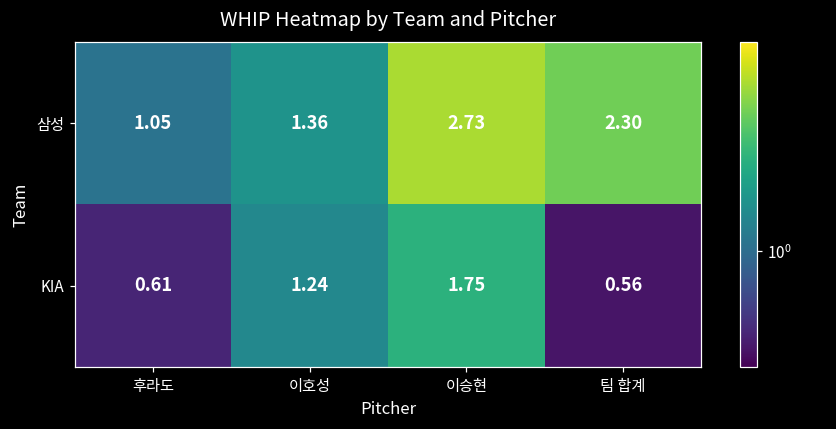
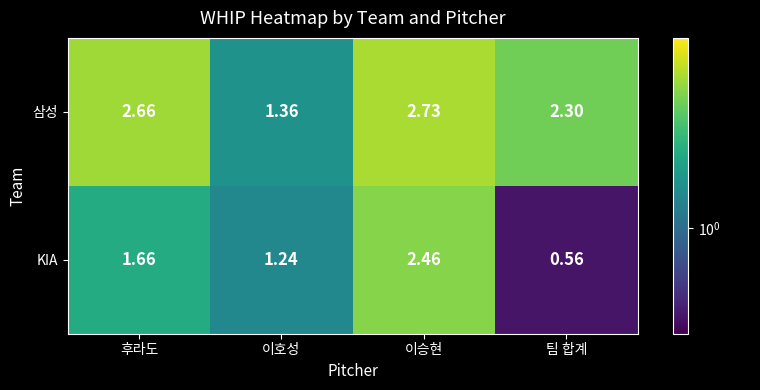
  {
    "삼성": {
-     "후라도": 1.05,
+     "후라도": 2.66,
      "이호성": 1.36,
      "이승현": 2.73,
      "팀 합계": 2.30
    },
    "KIA": {
-     "후라도": 0.61,
+     "후라도": 1.66,
      "이호성": 1.24,
-     "이승현": 1.75,
+     "이승현": 2.46,
      "팀 합계": 0.56
    }
  }
